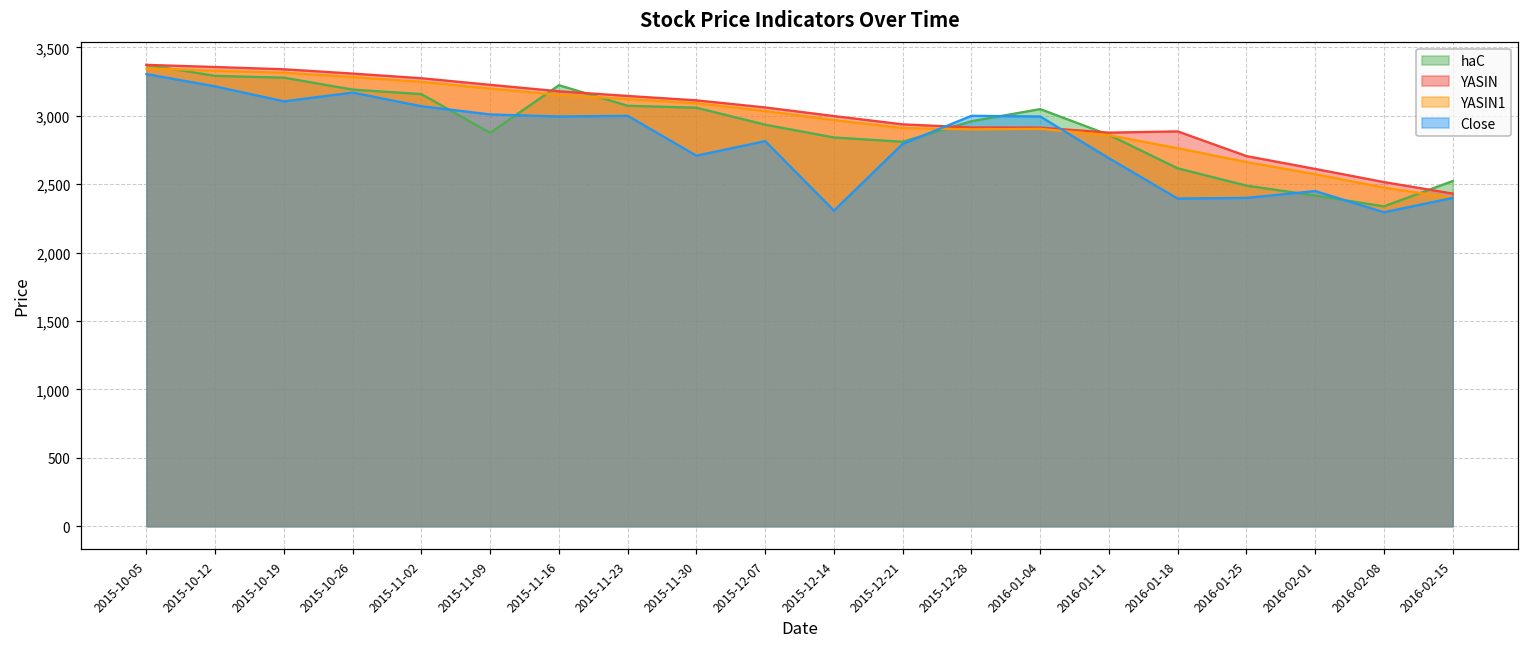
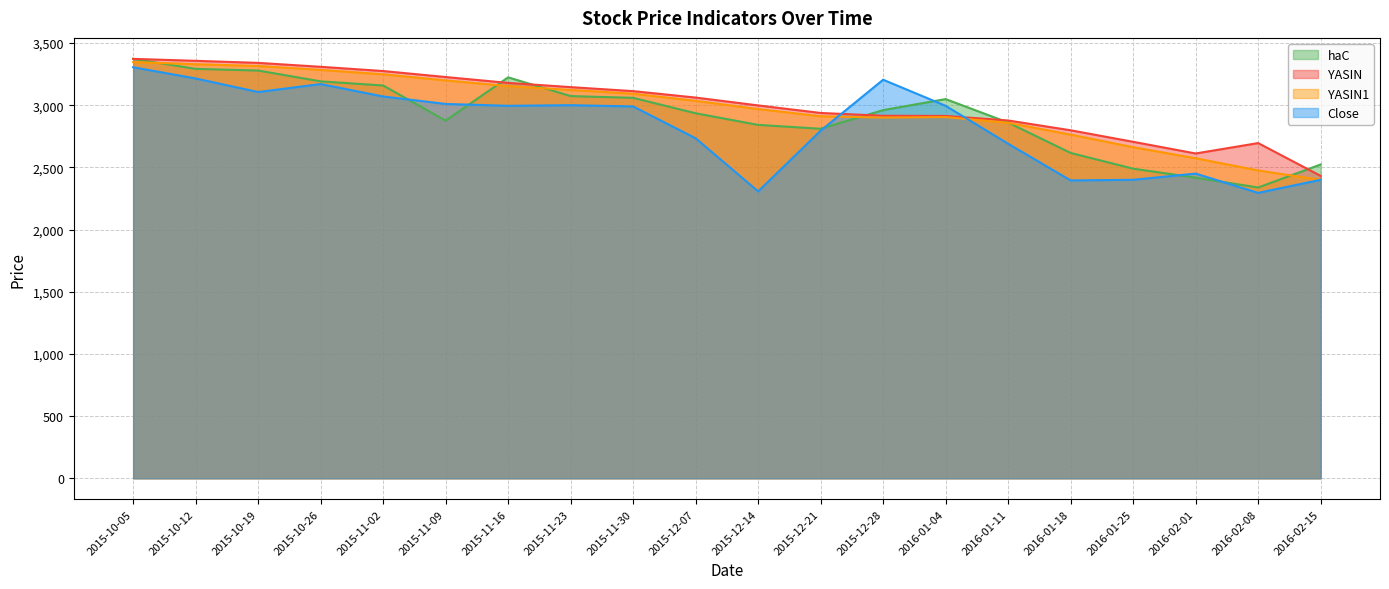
  {
    "haC": {
      "2015-10-12": "3,290",
      "2015-10-19": "3,280",
      "2015-10-26": "3,190",
      "2015-11-02": "3,160",
      "2015-11-09": "2,880",
      "2015-11-16": "3,220",
      "2015-11-23": "3,070",
      "2015-11-30": "3,060",
      "2015-12-07": "2,930",
      "2015-12-14": "2,840",
      "2015-12-28": "2,960",
      "2016-01-04": "3,050",
      "2016-01-18": "2,620",
      "2016-01-25": "2,490",
      "2016-02-01": "2,420",
      "2016-02-08": "2,340",
      "2016-02-15": "2,520"
    },
    "YASIN": {
      "2015-10-12": "3,360",
      "2015-10-19": "3,340",
      "2015-10-26": "3,310",
      "2015-11-02": "3,270",
      "2015-11-09": "3,230",
      "2015-11-16": "3,180",
      "2015-11-23": "3,150",
      "2015-11-30": "3,110",
      "2015-12-07": "3,060",
      "2015-12-14": "3,000",
      "2015-12-21": "2,940",
-     "2016-01-18": "2,890",
+     "2016-01-18": "2,800",
      "2016-01-25": "2,710",
      "2016-02-01": "2,610",
-     "2016-02-08": "2,520",
+     "2016-02-08": "2,700",
      "2016-02-15": "2,430"
    },
    "YASIN1": {
      "2015-10-05": "3,350",
      "2015-10-12": "3,330",
      "2015-10-19": "3,320",
      "2015-10-26": "3,280",
      "2015-11-02": "3,250",
      "2015-11-09": "3,200",
      "2015-11-16": "3,150",
      "2015-11-23": "3,120",
      "2015-11-30": "3,090",
      "2015-12-07": "3,030",
      "2015-12-14": "2,970",
      "2015-12-21": "2,910",
      "2016-01-18": "2,760",
      "2016-01-25": "2,660",
      "2016-02-01": "2,570",
      "2016-02-08": "2,480"
    },
    "Close": {
      "2015-10-05": "3,310",
      "2015-10-12": "3,220",
      "2015-10-19": "3,110",
      "2015-10-26": "3,170",
      "2015-11-02": "3,070",
      "2015-11-09": "3,010",
      "2015-11-16": "3,000",
      "2015-11-23": "3,000",
-     "2015-11-30": "2,710",
-     "2015-12-07": "2,820",
+     "2015-11-30": "2,990",
+     "2015-12-07": "2,730",
      "2015-12-14": "2,310",
-     "2015-12-28": "3,000",
+     "2015-12-28": "3,200",
      "2016-01-04": "3,000",
      "2016-01-11": "2,690",
      "2016-01-18": "2,400",
      "2016-01-25": "2,400",
      "2016-02-01": "2,450",
      "2016-02-08": "2,300"
    }
  }
